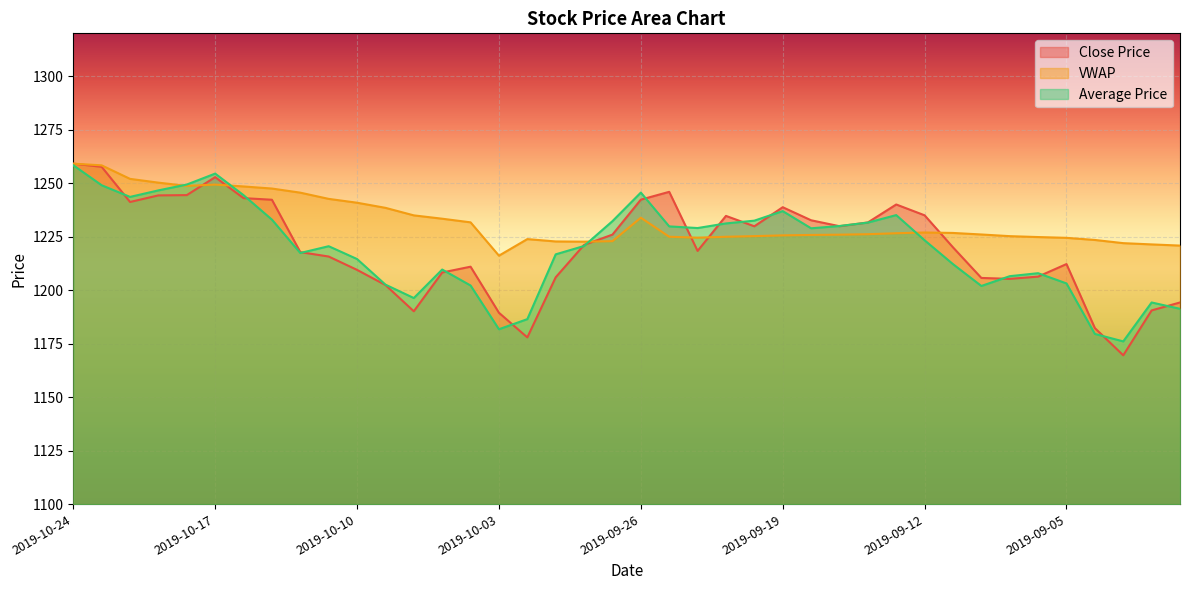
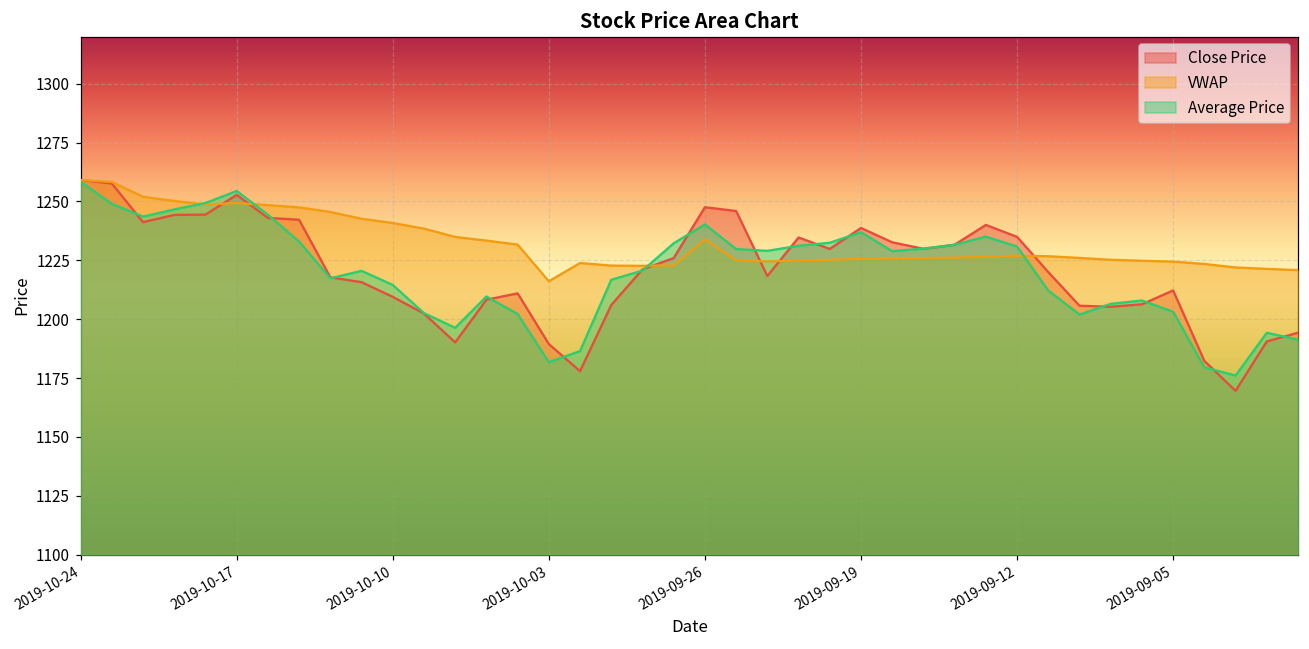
  {
    "Close Price": {
      "2019-10-17": 1253,
      "2019-10-10": 1209,
      "2019-10-03": 1189,
-     "2019-09-26": 1242,
+     "2019-09-26": 1248,
      "2019-09-19": 1239,
      "2019-09-12": 1235,
      "2019-09-05": 1212
    },
    "VWAP": {
      "2019-10-17": 1249,
      "2019-10-10": 1241,
      "2019-10-03": 1216,
      "2019-09-26": 1234,
      "2019-09-19": 1226,
      "2019-09-12": 1227,
      "2019-09-05": 1224
    },
    "Average Price": {
      "2019-10-17": 1254,
      "2019-10-10": 1215,
      "2019-10-03": 1182,
-     "2019-09-26": 1246,
+     "2019-09-26": 1240,
      "2019-09-19": 1237,
-     "2019-09-12": 1223,
+     "2019-09-12": 1231,
      "2019-09-05": 1203
    }
  }
